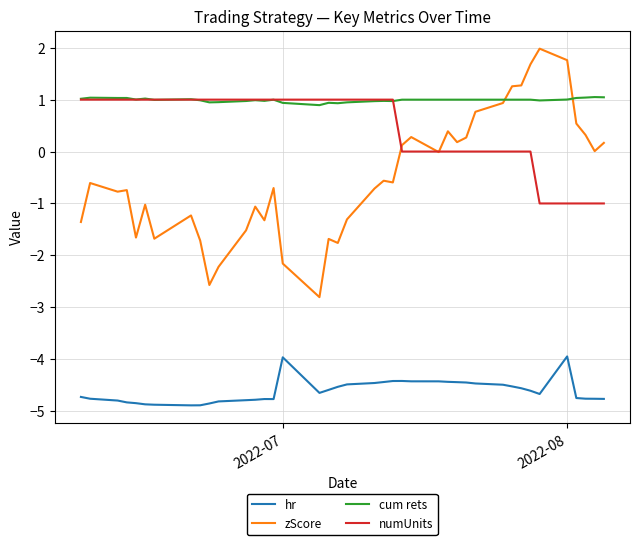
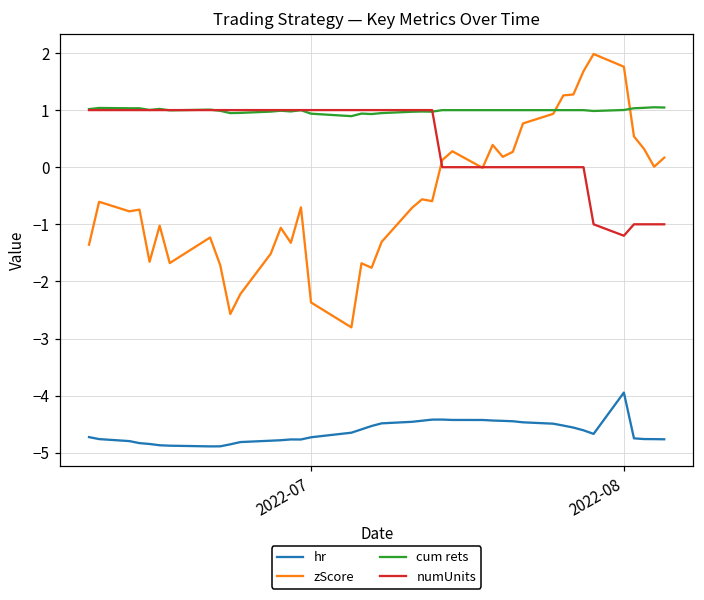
  {
    "hr": {
-     "2022-07": -4.0,
+     "2022-07": -4.7,
      "2022-08": -3.9
    },
    "zScore": {
-     "2022-07": -2.2,
+     "2022-07": -2.4,
      "2022-08": 1.8
    },
    "cum rets": {
      "2022-07": 0.9,
      "2022-08": 1.0
    },
    "numUnits": {
      "2022-07": 1.0,
-     "2022-08": -1.0
+     "2022-08": -1.2
    }
  }
